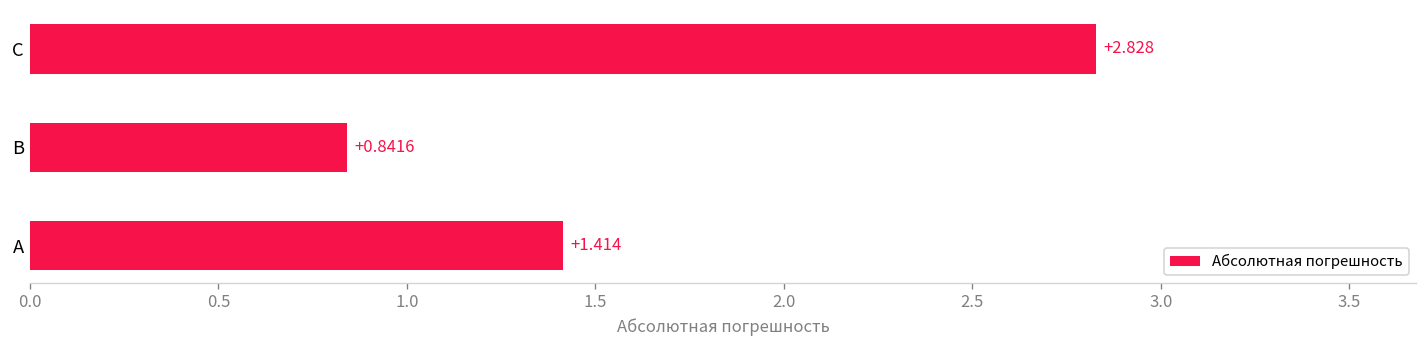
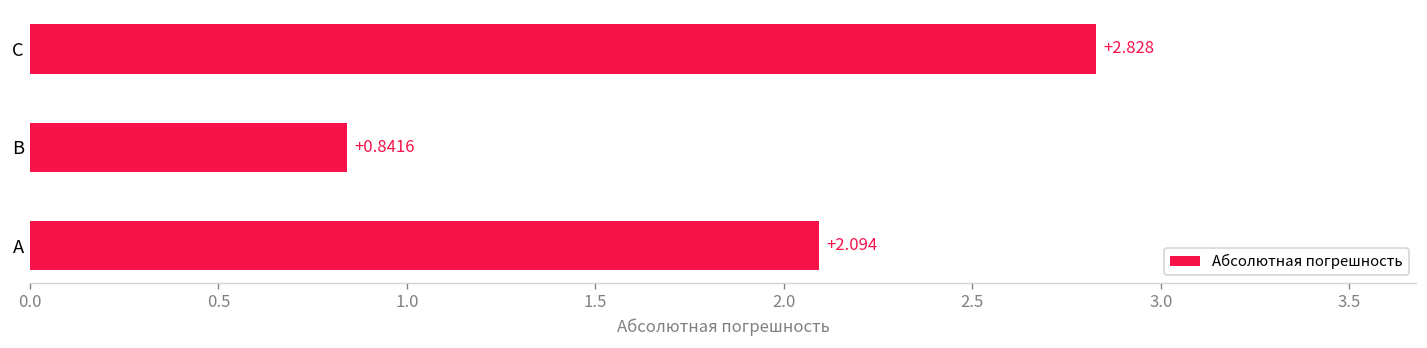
  {
    "C": "+2.828",
    "B": "+0.8416",
-   "A": "+1.414"
+   "A": "+2.094"
  }
